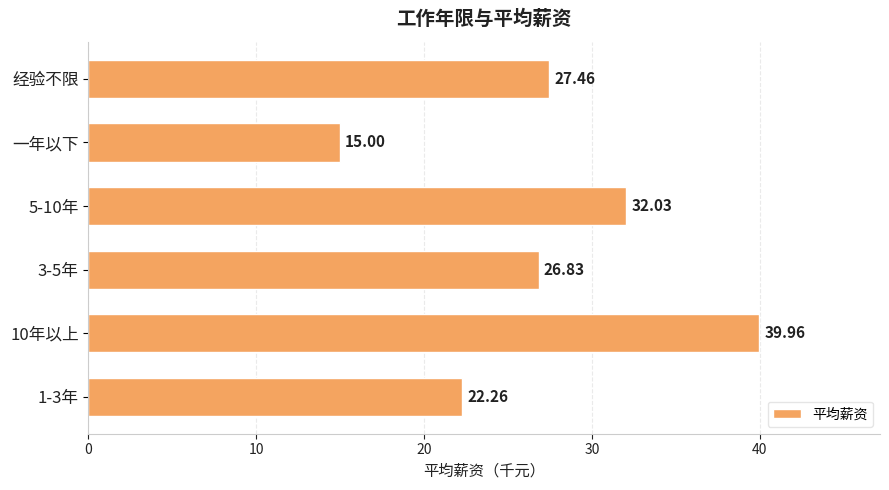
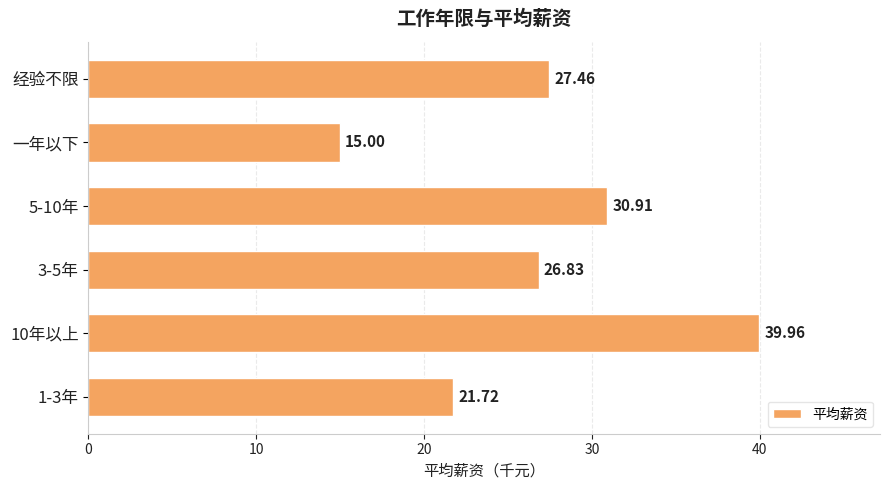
  {
    "经验不限": 27.46,
    "一年以下": 15.00,
-   "5-10年": 32.03,
+   "5-10年": 30.91,
    "3-5年": 26.83,
    "10年以上": 39.96,
-   "1-3年": 22.26
+   "1-3年": 21.72
  }
